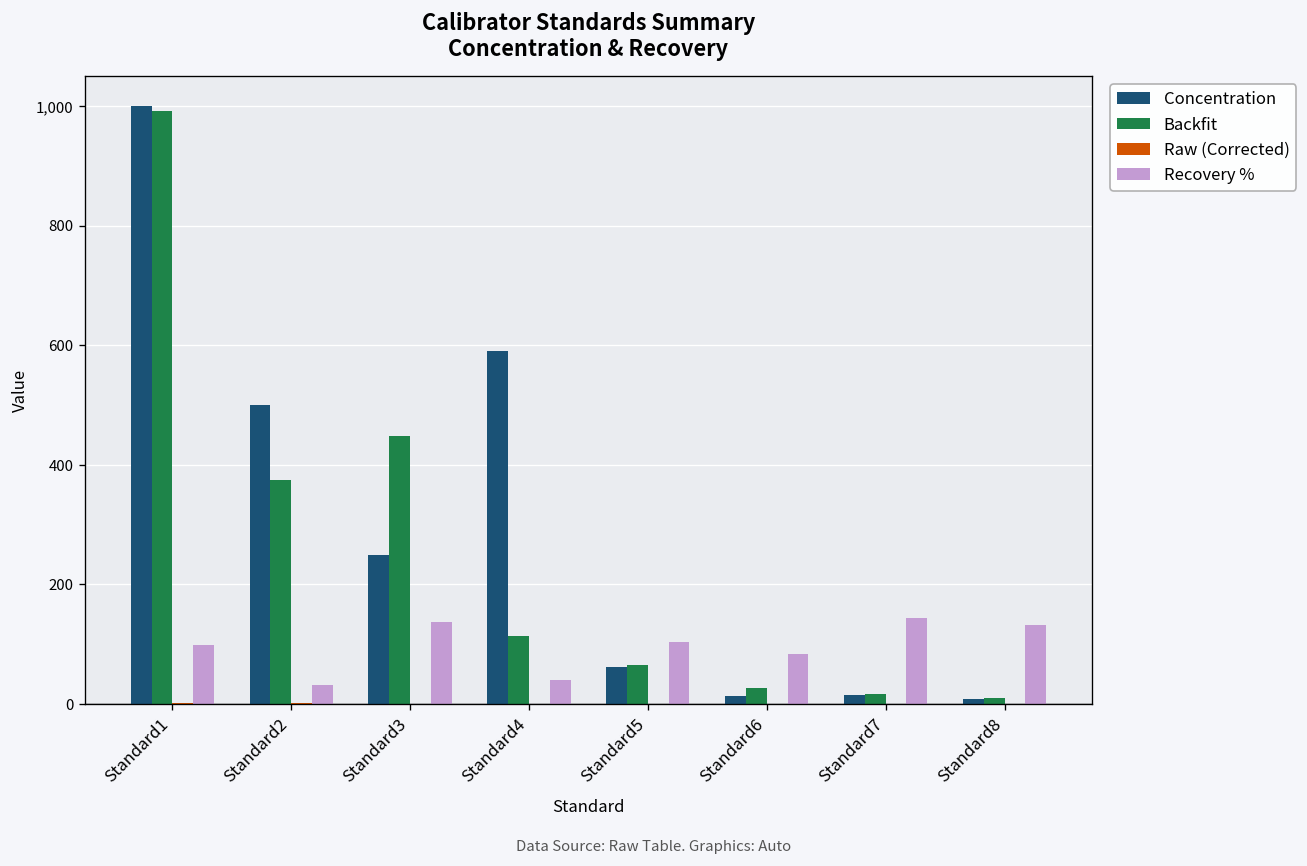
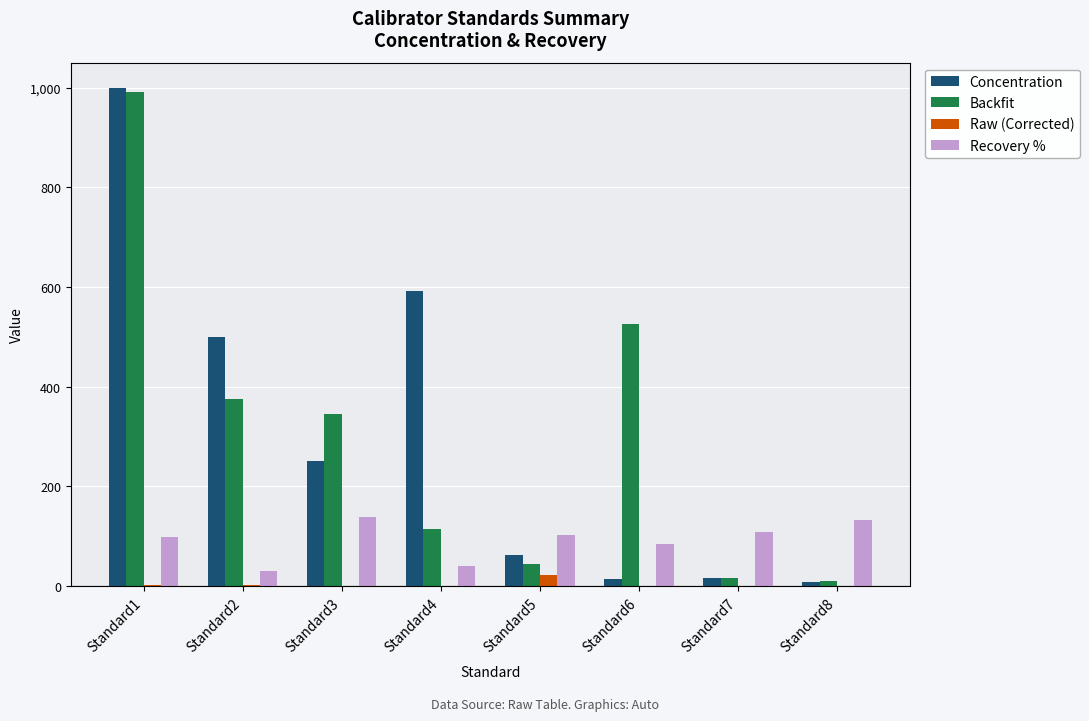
  {
    "Concentration": {
      "Standard1": "1,000",
      "Standard2": "500",
      "Standard3": "250",
      "Standard4": "590",
      "Standard5": "60",
      "Standard6": "10",
      "Standard7": "20",
      "Standard8": "10"
    },
    "Backfit": {
      "Standard1": "990",
      "Standard2": "380",
-     "Standard3": "450",
+     "Standard3": "340",
      "Standard4": "110",
-     "Standard5": "60",
-     "Standard6": "30",
+     "Standard5": "40",
+     "Standard6": "530",
      "Standard7": "20",
      "Standard8": "10"
    },
    "Raw (Corrected)": {
-     "Standard5": "0"
+     "Standard5": "20"
    },
    "Recovery %": {
      "Standard1": "100",
      "Standard2": "30",
      "Standard3": "140",
      "Standard4": "40",
      "Standard5": "100",
      "Standard6": "80",
-     "Standard7": "140",
+     "Standard7": "110",
      "Standard8": "130"
    }
  }
